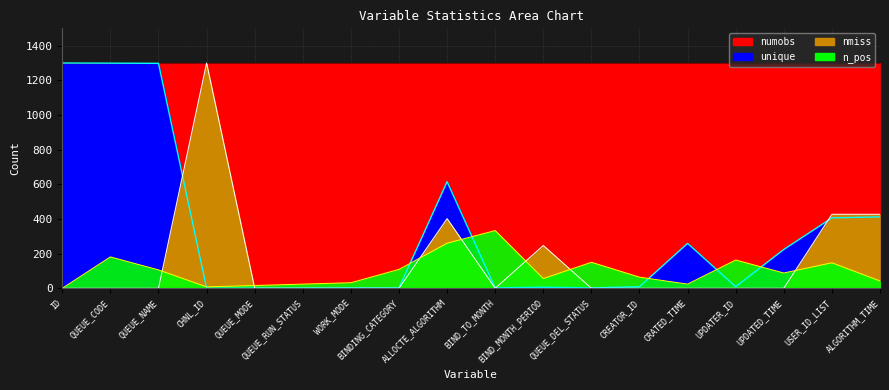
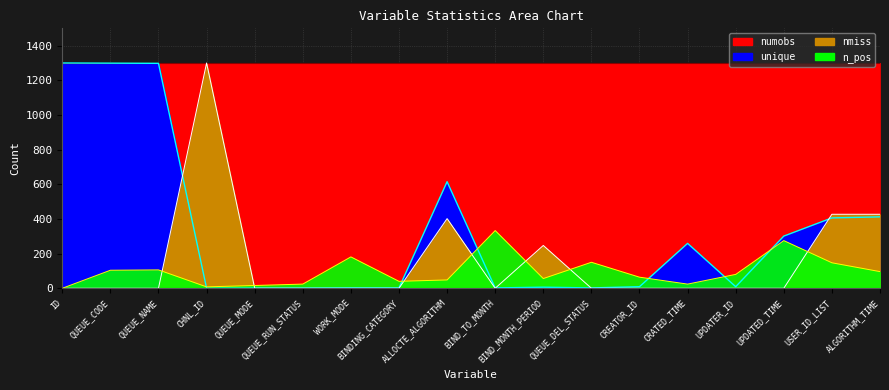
  {
    "numobs": {
      "QUEUE_MODE": 1300,
      "QUEUE_RUN_STATUS": 1300,
      "WORK_MODE": 1300,
      "BINDING_CATEGORY": 1300,
      "ALLOCTE_ALGORITHM": 1300,
      "BIND_TO_MONTH": 1300,
      "BIND_MONTH_PERIOD": 1300,
      "QUEUE_DEL_STATUS": 1300,
      "CREATOR_ID": 1300,
      "CRATED_TIME": 1300,
      "ALGORITHM_TIME": 1300
    },
    "unique": {
      "ALLOCTE_ALGORITHM": 620,
      "BIND_MONTH_PERIOD": 10,
      "CRATED_TIME": 260,
-     "UPDATED_TIME": 220,
+     "UPDATED_TIME": 300,
      "USER_ID_LIST": 410,
      "ALGORITHM_TIME": 410
    },
    "nmiss": {
      "QUEUE_CODE": 0,
      "QUEUE_NAME": 0,
      "ALLOCTE_ALGORITHM": 400,
      "BIND_MONTH_PERIOD": 250,
      "CRATED_TIME": 0,
      "UPDATED_TIME": 0,
      "USER_ID_LIST": 430,
      "ALGORITHM_TIME": 430
    },
    "n_pos": {
-     "QUEUE_CODE": 180,
+     "QUEUE_CODE": 100,
      "QUEUE_NAME": 110,
      "QUEUE_MODE": 20,
      "QUEUE_RUN_STATUS": 20,
-     "WORK_MODE": 30,
-     "BINDING_CATEGORY": 110,
-     "ALLOCTE_ALGORITHM": 260,
+     "WORK_MODE": 180,
+     "BINDING_CATEGORY": 40,
+     "ALLOCTE_ALGORITHM": 50,
      "BIND_TO_MONTH": 330,
      "BIND_MONTH_PERIOD": 60,
      "QUEUE_DEL_STATUS": 150,
      "CREATOR_ID": 60,
      "CRATED_TIME": 20,
-     "UPDATER_ID": 160,
-     "UPDATED_TIME": 90,
+     "UPDATER_ID": 80,
+     "UPDATED_TIME": 280,
      "USER_ID_LIST": 150,
-     "ALGORITHM_TIME": 40
+     "ALGORITHM_TIME": 100
    }
  }
